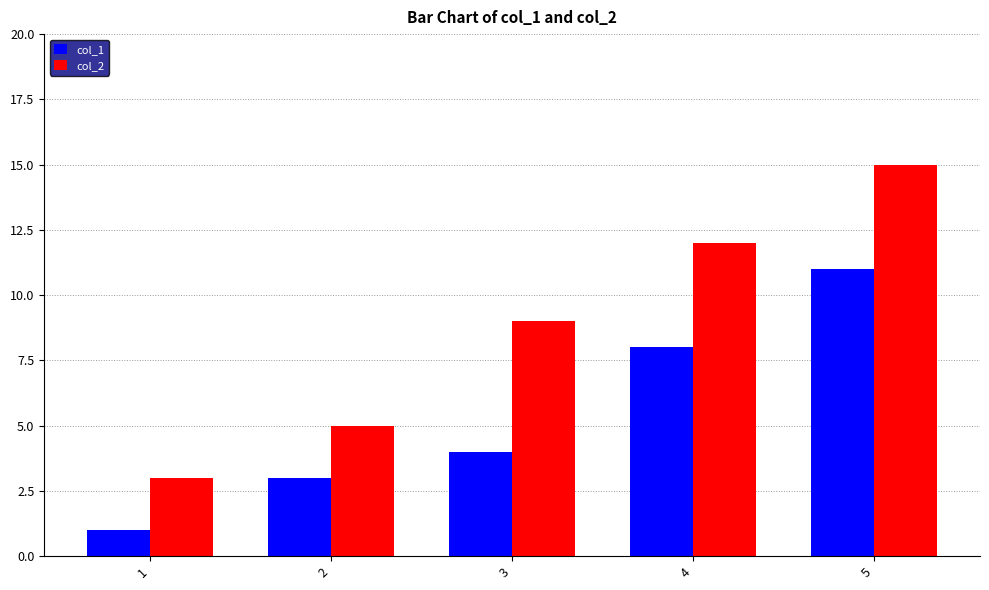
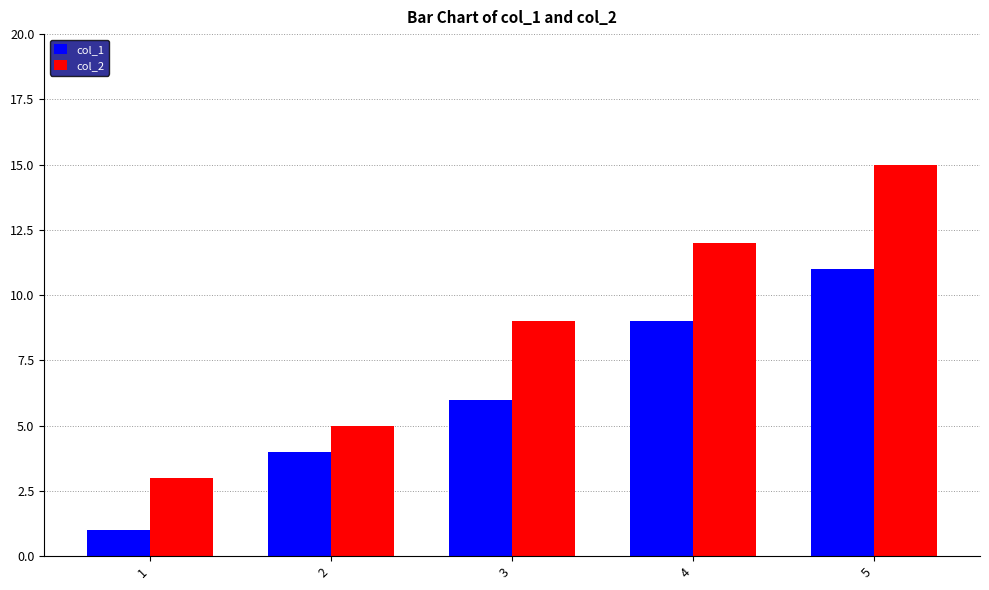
  {
    "col_1": {
      "1": 1,
-     "2": 3,
-     "3": 4,
-     "4": 8,
+     "2": 4,
+     "3": 6,
+     "4": 9,
      "5": 11
    },
    "col_2": {
      "1": 3,
      "2": 5,
      "3": 9,
      "4": 12,
      "5": 15
    }
  }
